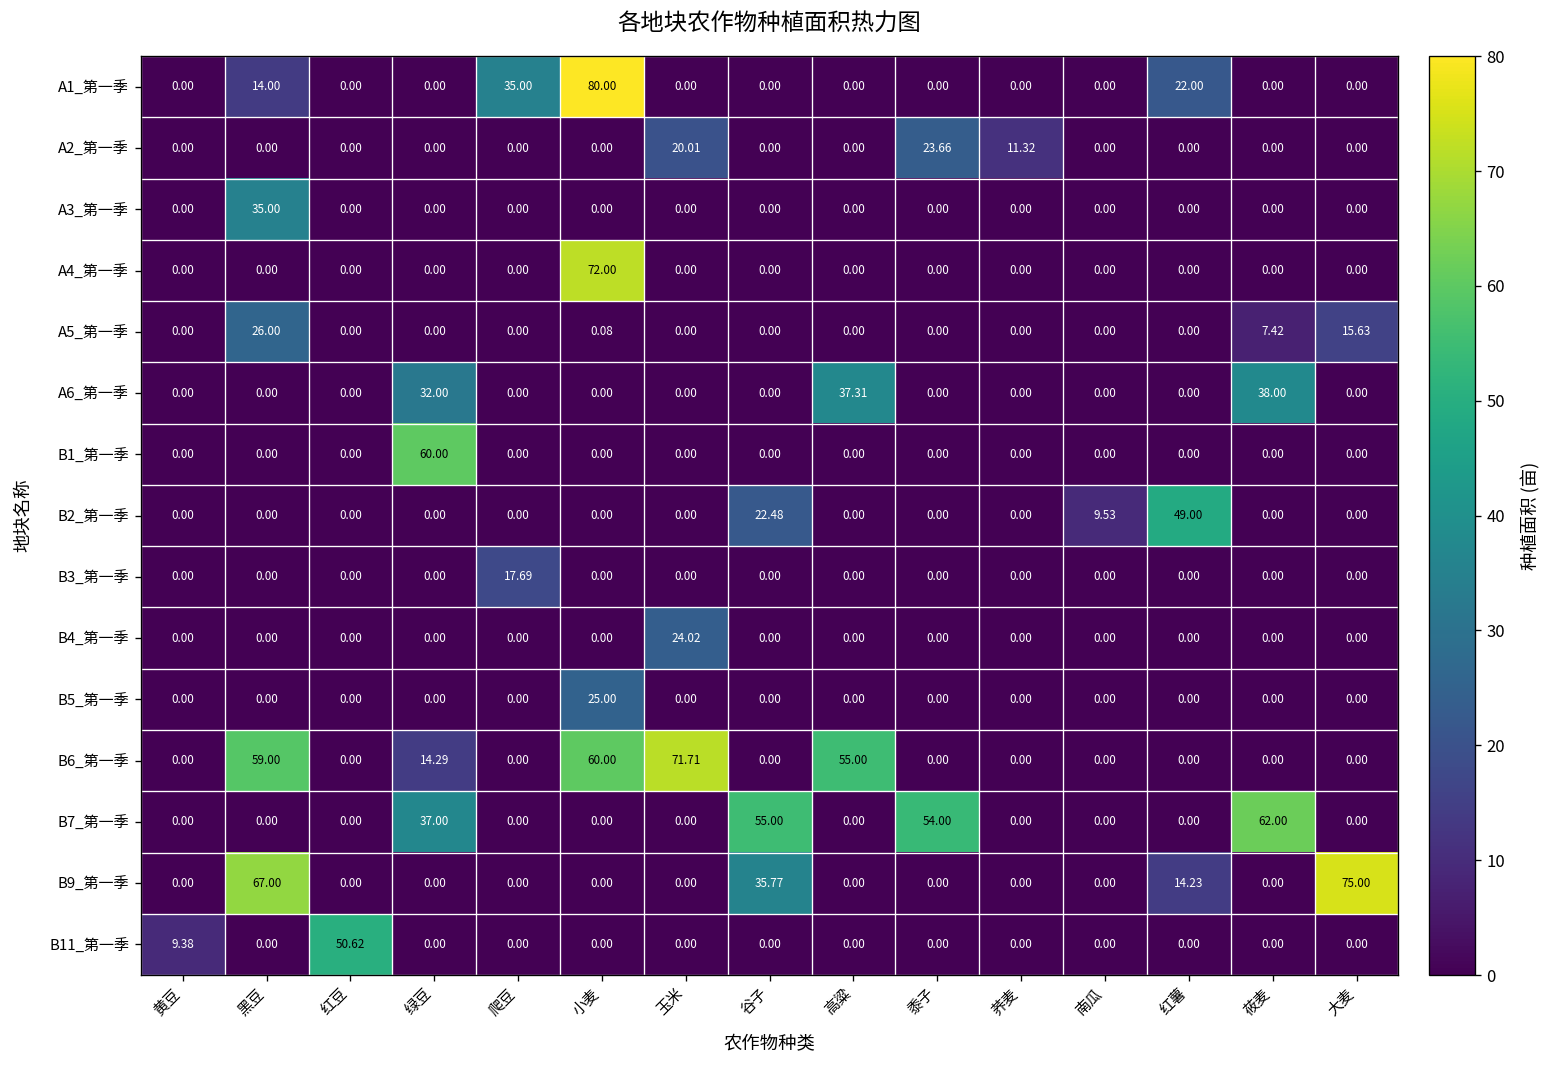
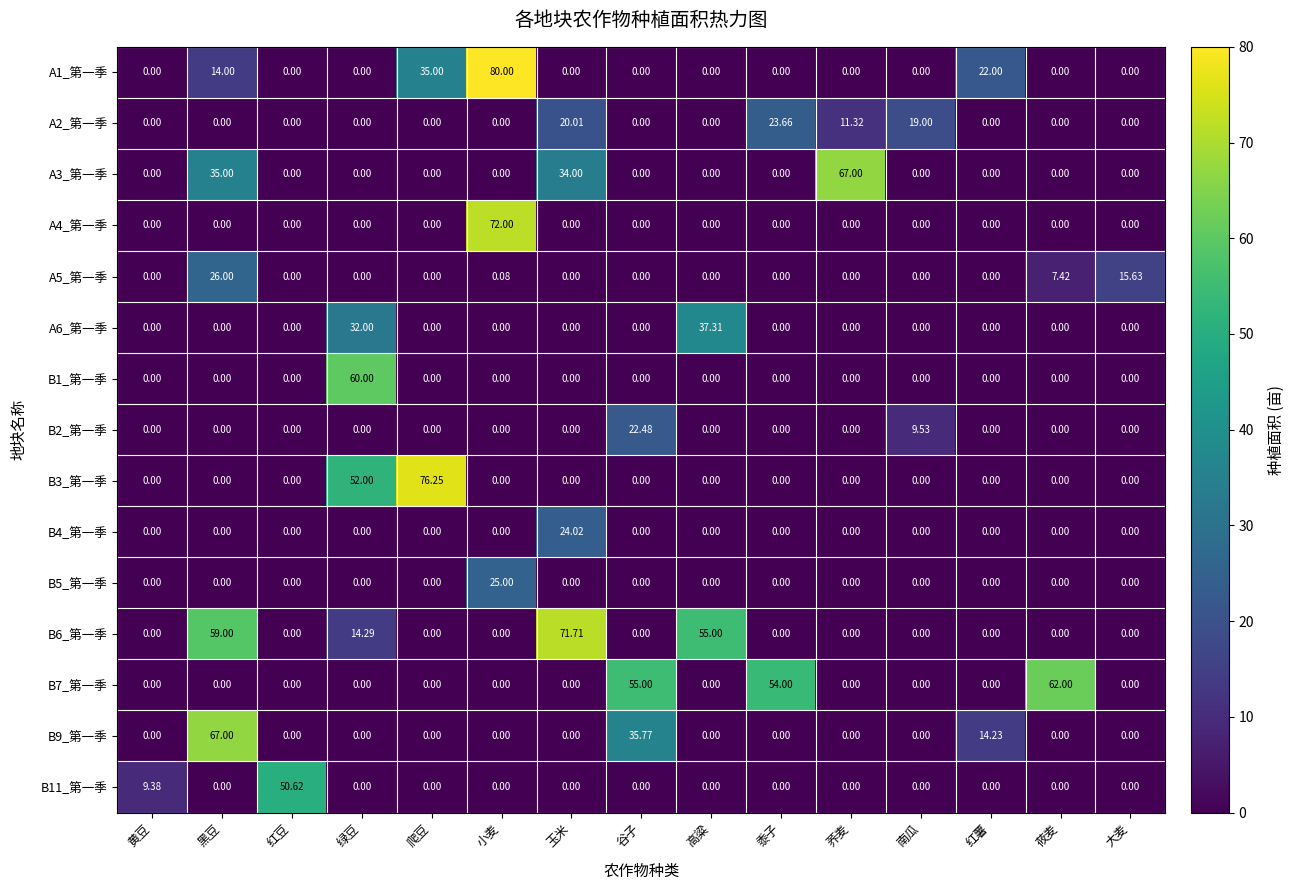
  {
    "A2_第一季": {
      "黄豆": 0.00,
      "黑豆": 0.00,
      "红豆": 0.00,
      "绿豆": 0.00,
      "爬豆": 0.00,
      "小麦": 0.00,
      "玉米": 20.01,
      "谷子": 0.00,
      "高粱": 0.00,
      "黍子": 23.66,
      "荞麦": 11.32,
-     "南瓜": 0.00,
+     "南瓜": 19.00,
      "红薯": 0.00,
      "莜麦": 0.00,
      "大麦": 0.00
    },
    "A3_第一季": {
      "黄豆": 0.00,
      "黑豆": 35.00,
      "红豆": 0.00,
      "绿豆": 0.00,
      "爬豆": 0.00,
      "小麦": 0.00,
-     "玉米": 0.00,
+     "玉米": 34.00,
      "谷子": 0.00,
      "高粱": 0.00,
      "黍子": 0.00,
-     "荞麦": 0.00,
+     "荞麦": 67.00,
      "南瓜": 0.00,
      "红薯": 0.00,
      "莜麦": 0.00,
      "大麦": 0.00
    },
    "A6_第一季": {
      "黄豆": 0.00,
      "黑豆": 0.00,
      "红豆": 0.00,
      "绿豆": 32.00,
      "爬豆": 0.00,
      "小麦": 0.00,
      "玉米": 0.00,
      "谷子": 0.00,
      "高粱": 37.31,
      "黍子": 0.00,
      "荞麦": 0.00,
      "南瓜": 0.00,
      "红薯": 0.00,
-     "莜麦": 38.00,
+     "莜麦": 0.00,
      "大麦": 0.00
    },
    "B2_第一季": {
      "黄豆": 0.00,
      "黑豆": 0.00,
      "红豆": 0.00,
      "绿豆": 0.00,
      "爬豆": 0.00,
      "小麦": 0.00,
      "玉米": 0.00,
      "谷子": 22.48,
      "高粱": 0.00,
      "黍子": 0.00,
      "荞麦": 0.00,
      "南瓜": 9.53,
-     "红薯": 49.00,
+     "红薯": 0.00,
      "莜麦": 0.00,
      "大麦": 0.00
    },
    "B3_第一季": {
      "黄豆": 0.00,
      "黑豆": 0.00,
      "红豆": 0.00,
-     "绿豆": 0.00,
-     "爬豆": 17.69,
+     "绿豆": 52.00,
+     "爬豆": 76.25,
      "小麦": 0.00,
      "玉米": 0.00,
      "谷子": 0.00,
      "高粱": 0.00,
      "黍子": 0.00,
      "荞麦": 0.00,
      "南瓜": 0.00,
      "红薯": 0.00,
      "莜麦": 0.00,
      "大麦": 0.00
    },
    "B6_第一季": {
      "黄豆": 0.00,
      "黑豆": 59.00,
      "红豆": 0.00,
      "绿豆": 14.29,
      "爬豆": 0.00,
-     "小麦": 60.00,
+     "小麦": 0.00,
      "玉米": 71.71,
      "谷子": 0.00,
      "高粱": 55.00,
      "黍子": 0.00,
      "荞麦": 0.00,
      "南瓜": 0.00,
      "红薯": 0.00,
      "莜麦": 0.00,
      "大麦": 0.00
    },
    "B7_第一季": {
      "黄豆": 0.00,
      "黑豆": 0.00,
      "红豆": 0.00,
-     "绿豆": 37.00,
+     "绿豆": 0.00,
      "爬豆": 0.00,
      "小麦": 0.00,
      "玉米": 0.00,
      "谷子": 55.00,
      "高粱": 0.00,
      "黍子": 54.00,
      "荞麦": 0.00,
      "南瓜": 0.00,
      "红薯": 0.00,
      "莜麦": 62.00,
      "大麦": 0.00
    },
    "B9_第一季": {
      "黄豆": 0.00,
      "黑豆": 67.00,
      "红豆": 0.00,
      "绿豆": 0.00,
      "爬豆": 0.00,
      "小麦": 0.00,
      "玉米": 0.00,
      "谷子": 35.77,
      "高粱": 0.00,
      "黍子": 0.00,
      "荞麦": 0.00,
      "南瓜": 0.00,
      "红薯": 14.23,
      "莜麦": 0.00,
-     "大麦": 75.00
+     "大麦": 0.00
    }
  }
